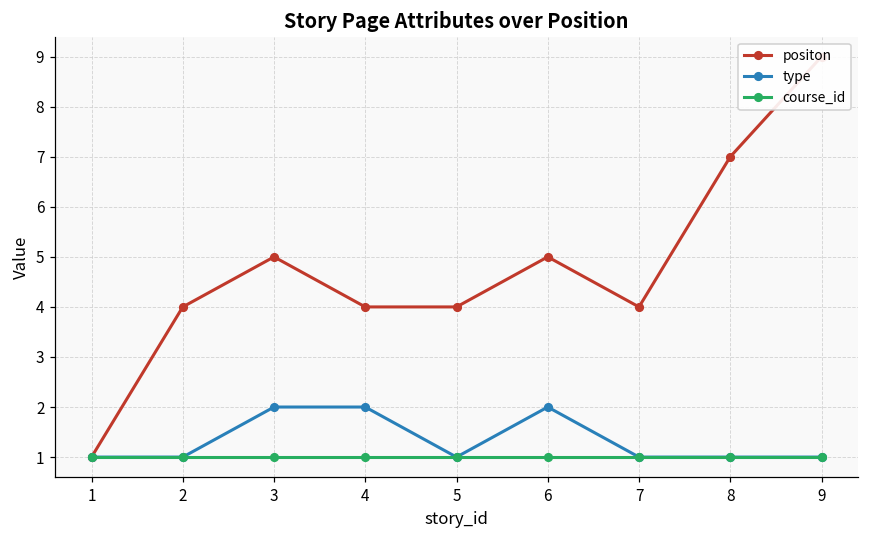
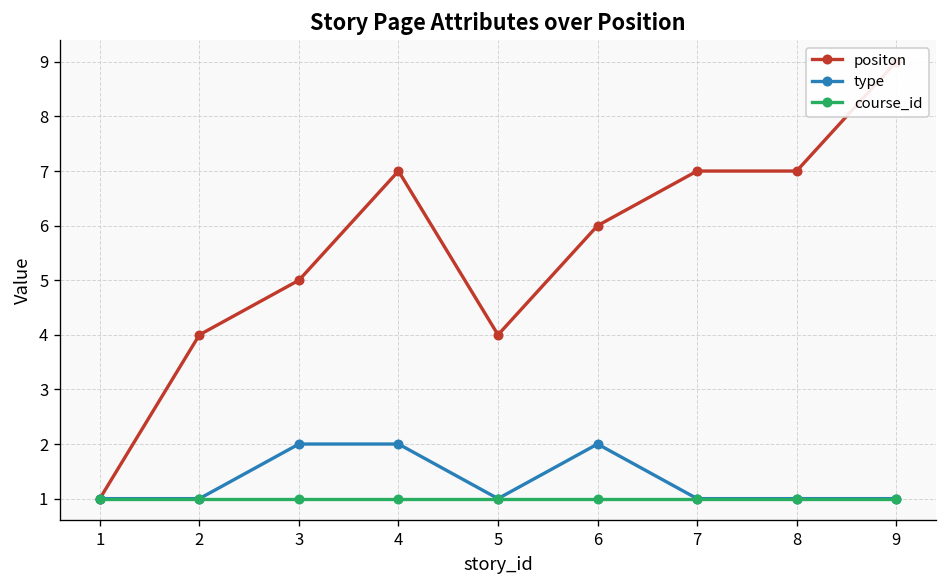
  {
    "positon": {
      "2": 4,
      "3": 5,
-     "4": 4,
+     "4": 7,
      "5": 4,
-     "6": 5,
-     "7": 4,
+     "6": 6,
+     "7": 7,
      "8": 7
    },
    "type": {
      "3": 2,
      "4": 2,
      "6": 2
    },
    "course_id": {
      "3": 1,
      "4": 1,
      "6": 1
    }
  }
